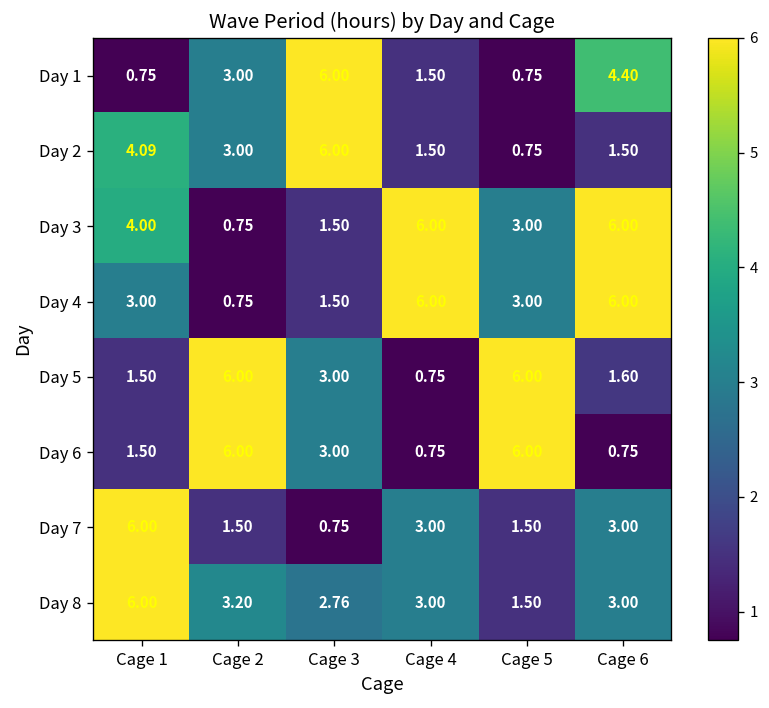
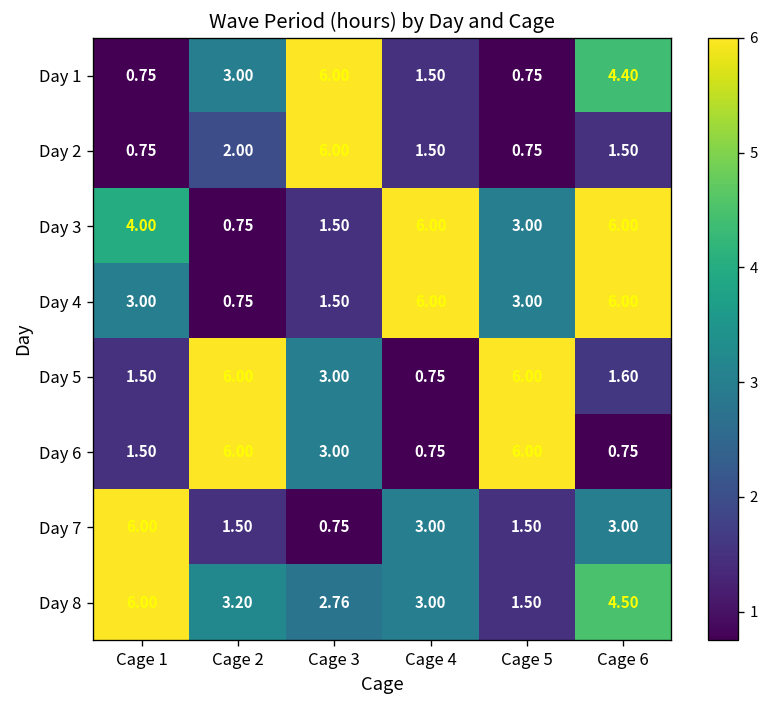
  {
    "Day 1": {
      "Cage 1": 0.75,
      "Cage 2": 3.00,
      "Cage 4": 1.50,
      "Cage 5": 0.75,
      "Cage 6": 4.40
    },
    "Day 2": {
-     "Cage 1": 4.09,
-     "Cage 2": 3.00,
+     "Cage 1": 0.75,
+     "Cage 2": 2.00,
      "Cage 4": 1.50,
      "Cage 5": 0.75,
      "Cage 6": 1.50
    },
    "Day 3": {
      "Cage 1": 4.00,
      "Cage 2": 0.75,
      "Cage 3": 1.50,
      "Cage 5": 3.00
    },
    "Day 4": {
      "Cage 1": 3.00,
      "Cage 2": 0.75,
      "Cage 3": 1.50,
      "Cage 5": 3.00
    },
    "Day 5": {
      "Cage 1": 1.50,
      "Cage 3": 3.00,
      "Cage 4": 0.75,
      "Cage 6": 1.60
    },
    "Day 6": {
      "Cage 1": 1.50,
      "Cage 3": 3.00,
      "Cage 4": 0.75,
      "Cage 6": 0.75
    },
    "Day 7": {
      "Cage 2": 1.50,
      "Cage 3": 0.75,
      "Cage 4": 3.00,
      "Cage 5": 1.50,
      "Cage 6": 3.00
    },
    "Day 8": {
      "Cage 2": 3.20,
      "Cage 3": 2.76,
      "Cage 4": 3.00,
      "Cage 5": 1.50,
-     "Cage 6": 3.00
+     "Cage 6": 4.50
    }
  }
